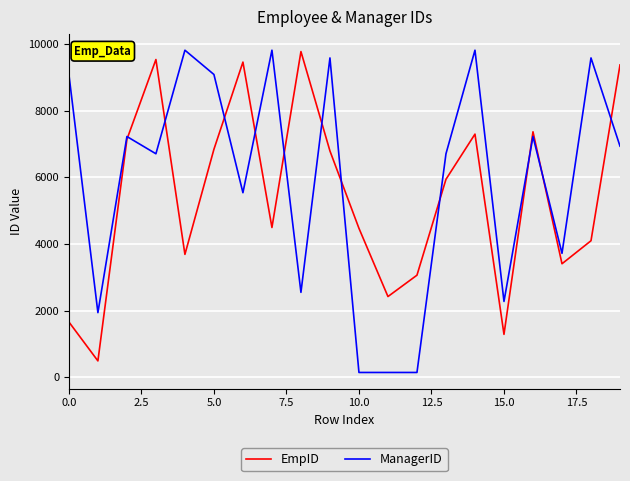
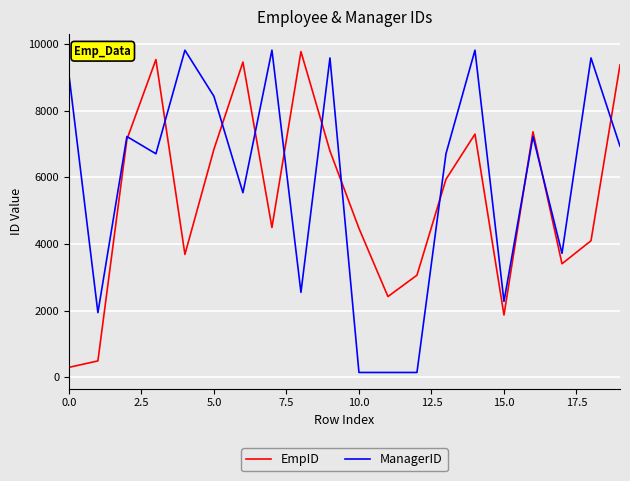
  {
    "EmpID": {
-     "0.0": 1700,
+     "0.0": 300,
      "5.0": 6800,
      "10.0": 4500,
-     "15.0": 1300
+     "15.0": 1900
    },
    "ManagerID": {
      "0.0": 9100,
-     "5.0": 9100,
+     "5.0": 8400,
      "10.0": 100,
      "15.0": 2300
    }
  }
